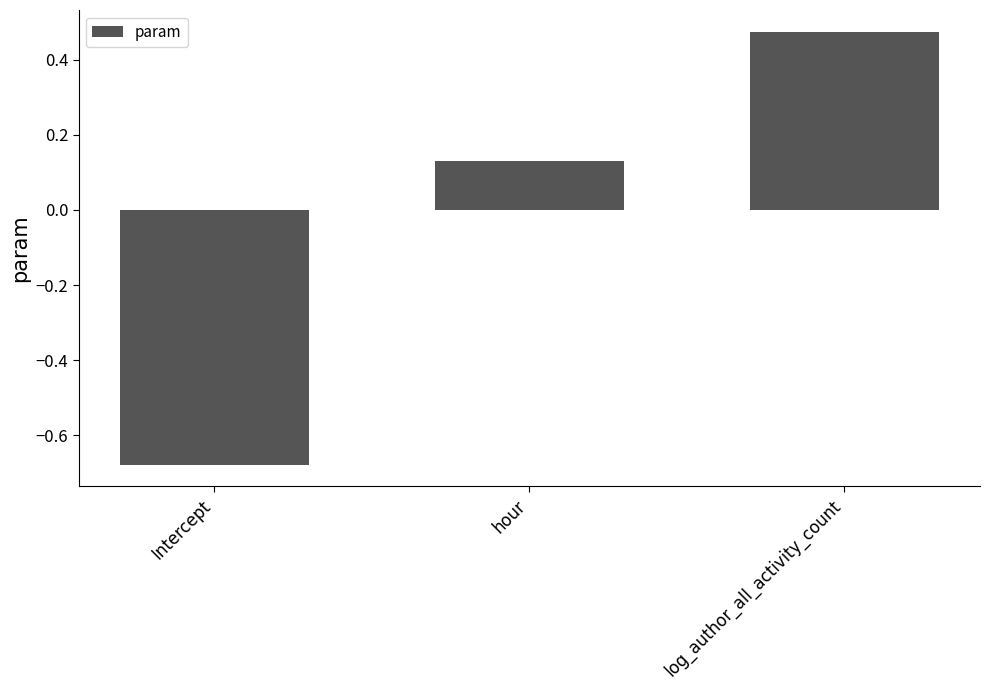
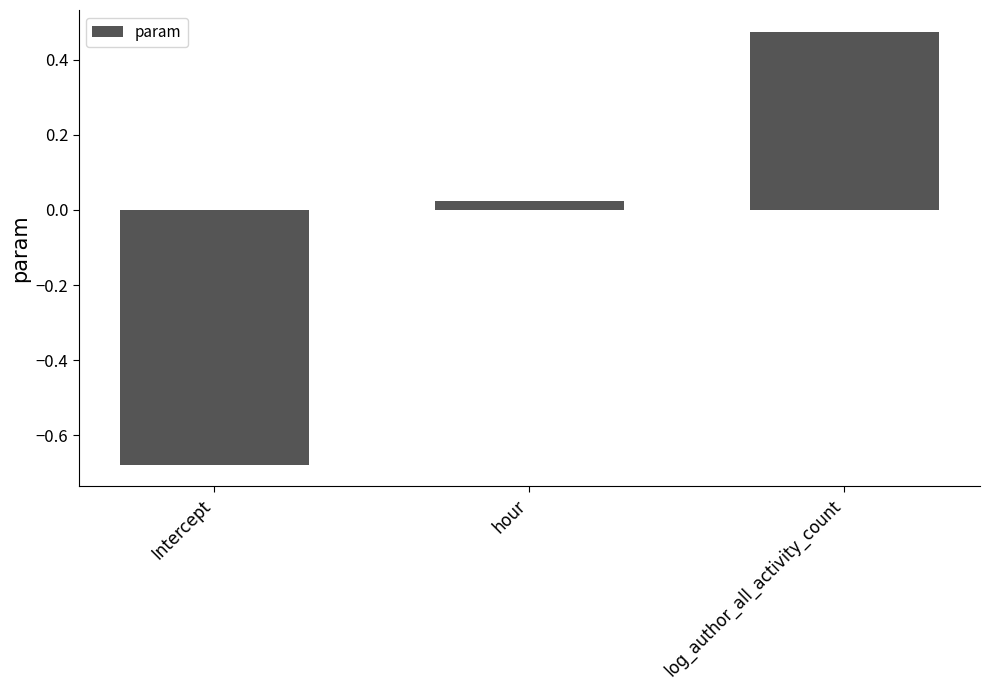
  {
    "Intercept": -0.68,
-   "hour": 0.13,
+   "hour": 0.02,
    "log_author_all_activity_count": 0.48
  }
